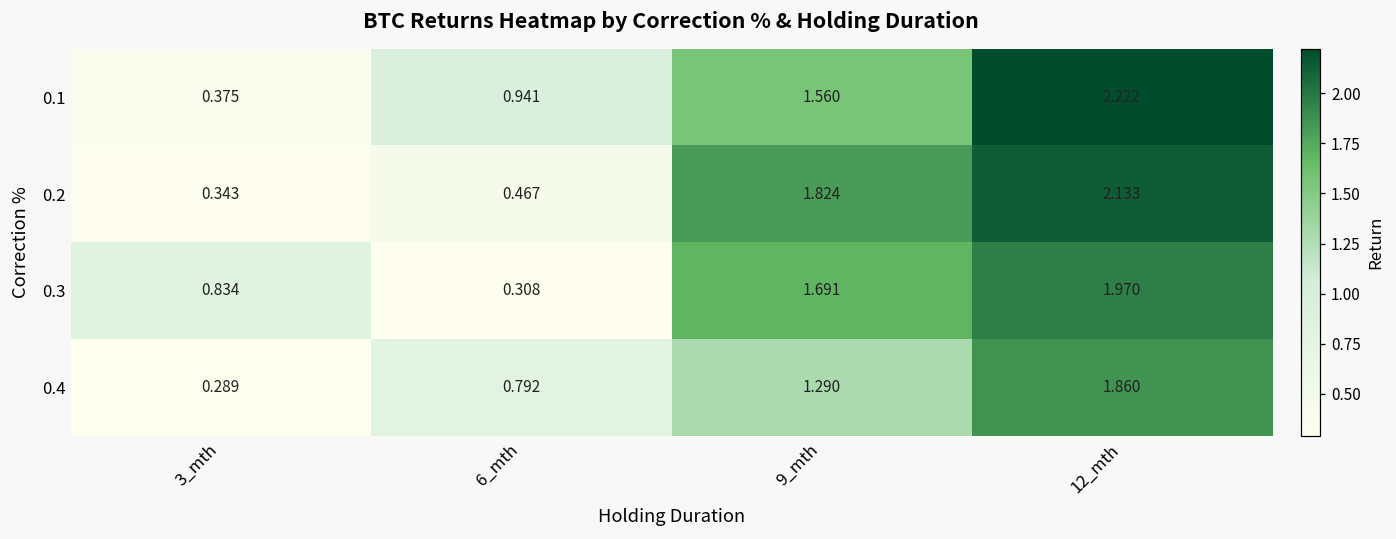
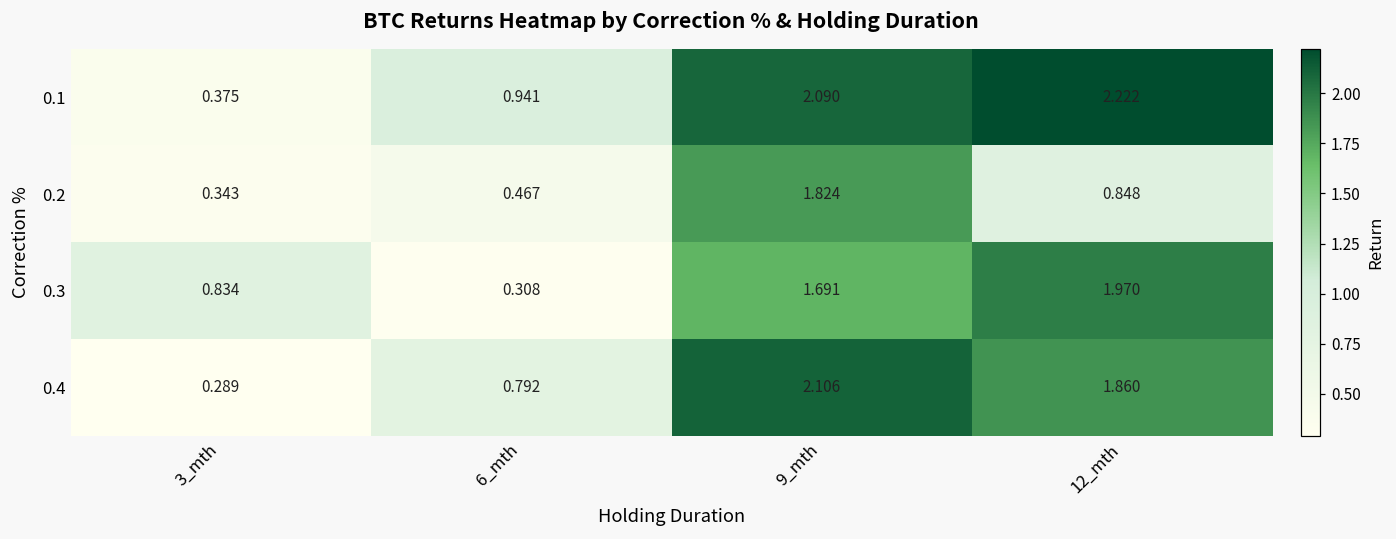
  {
    "0.1": {
      "3_mth": 0.375,
      "6_mth": 0.941,
-     "9_mth": 1.560
+     "9_mth": 2.090
    },
    "0.2": {
      "3_mth": 0.343,
      "6_mth": 0.467,
      "9_mth": 1.824,
-     "12_mth": 2.133
+     "12_mth": 0.848
    },
    "0.3": {
      "3_mth": 0.834,
      "6_mth": 0.308,
      "9_mth": 1.691,
      "12_mth": 1.970
    },
    "0.4": {
      "3_mth": 0.289,
      "6_mth": 0.792,
-     "9_mth": 1.290,
+     "9_mth": 2.106,
      "12_mth": 1.860
    }
  }
